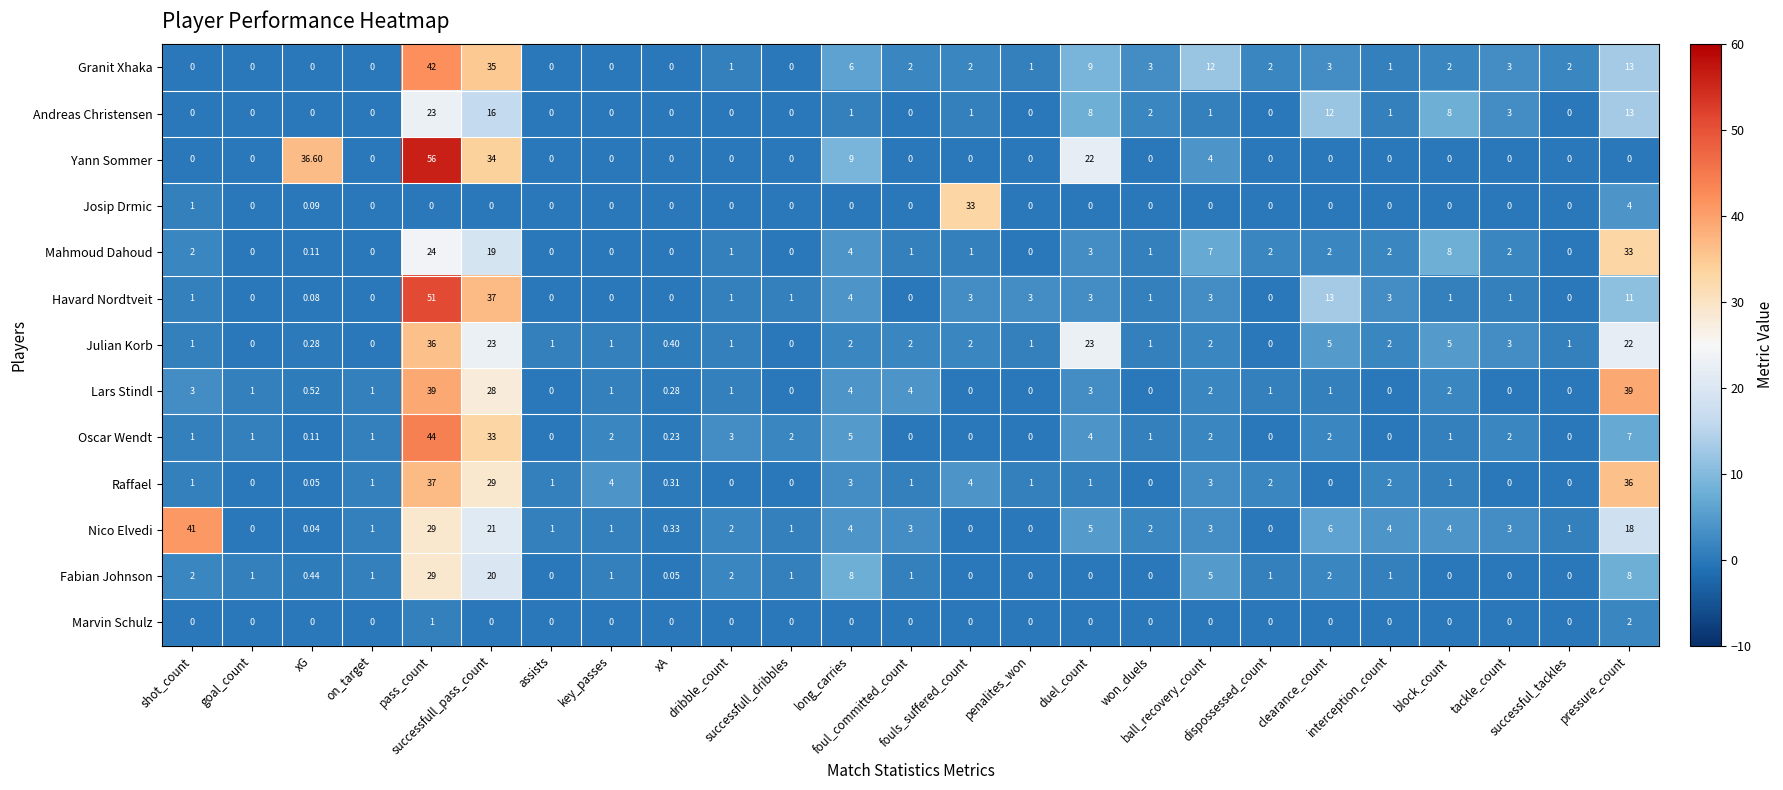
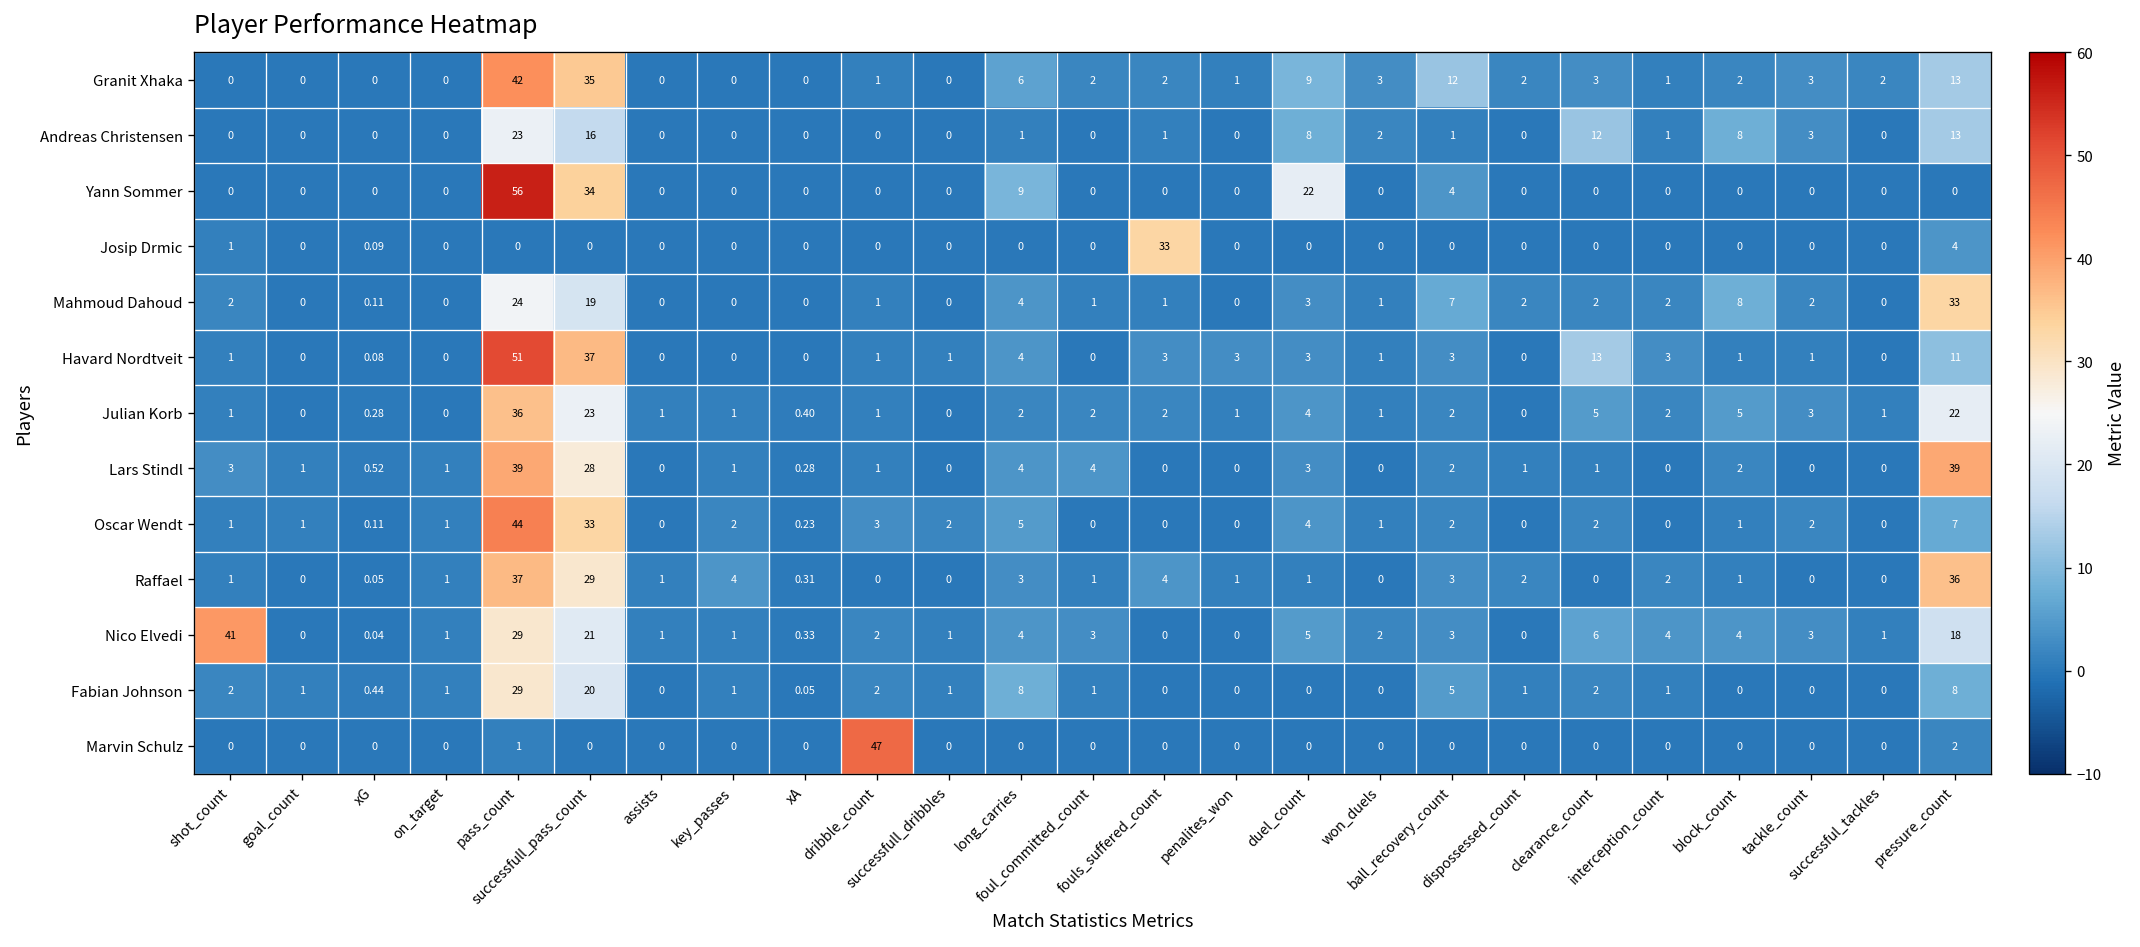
  {
    "Yann Sommer": {
      "shot_count": 0,
      "goal_count": 0,
-     "xG": 36.60,
+     "xG": 0,
      "on_target": 0,
      "pass_count": 56,
      "successfull_pass_count": 34,
      "assists": 0,
      "key_passes": 0,
      "xA": 0,
      "dribble_count": 0,
      "successfull_dribbles": 0,
      "long_carries": 9,
      "foul_committed_count": 0,
      "fouls_suffered_count": 0,
      "penalites_won": 0,
      "duel_count": 22,
      "won_duels": 0,
      "ball_recovery_count": 4,
      "dispossessed_count": 0,
      "clearance_count": 0,
      "interception_count": 0,
      "block_count": 0,
      "tackle_count": 0,
      "successful_tackles": 0,
      "pressure_count": 0
    },
    "Julian Korb": {
      "shot_count": 1,
      "goal_count": 0,
      "xG": 0.28,
      "on_target": 0,
      "pass_count": 36,
      "successfull_pass_count": 23,
      "assists": 1,
      "key_passes": 1,
      "xA": 0.40,
      "dribble_count": 1,
      "successfull_dribbles": 0,
      "long_carries": 2,
      "foul_committed_count": 2,
      "fouls_suffered_count": 2,
      "penalites_won": 1,
-     "duel_count": 23,
+     "duel_count": 4,
      "won_duels": 1,
      "ball_recovery_count": 2,
      "dispossessed_count": 0,
      "clearance_count": 5,
      "interception_count": 2,
      "block_count": 5,
      "tackle_count": 3,
      "successful_tackles": 1,
      "pressure_count": 22
    },
    "Marvin Schulz": {
      "shot_count": 0,
      "goal_count": 0,
      "xG": 0,
      "on_target": 0,
      "pass_count": 1,
      "successfull_pass_count": 0,
      "assists": 0,
      "key_passes": 0,
      "xA": 0,
-     "dribble_count": 0,
+     "dribble_count": 47,
      "successfull_dribbles": 0,
      "long_carries": 0,
      "foul_committed_count": 0,
      "fouls_suffered_count": 0,
      "penalites_won": 0,
      "duel_count": 0,
      "won_duels": 0,
      "ball_recovery_count": 0,
      "dispossessed_count": 0,
      "clearance_count": 0,
      "interception_count": 0,
      "block_count": 0,
      "tackle_count": 0,
      "successful_tackles": 0,
      "pressure_count": 2
    }
  }
